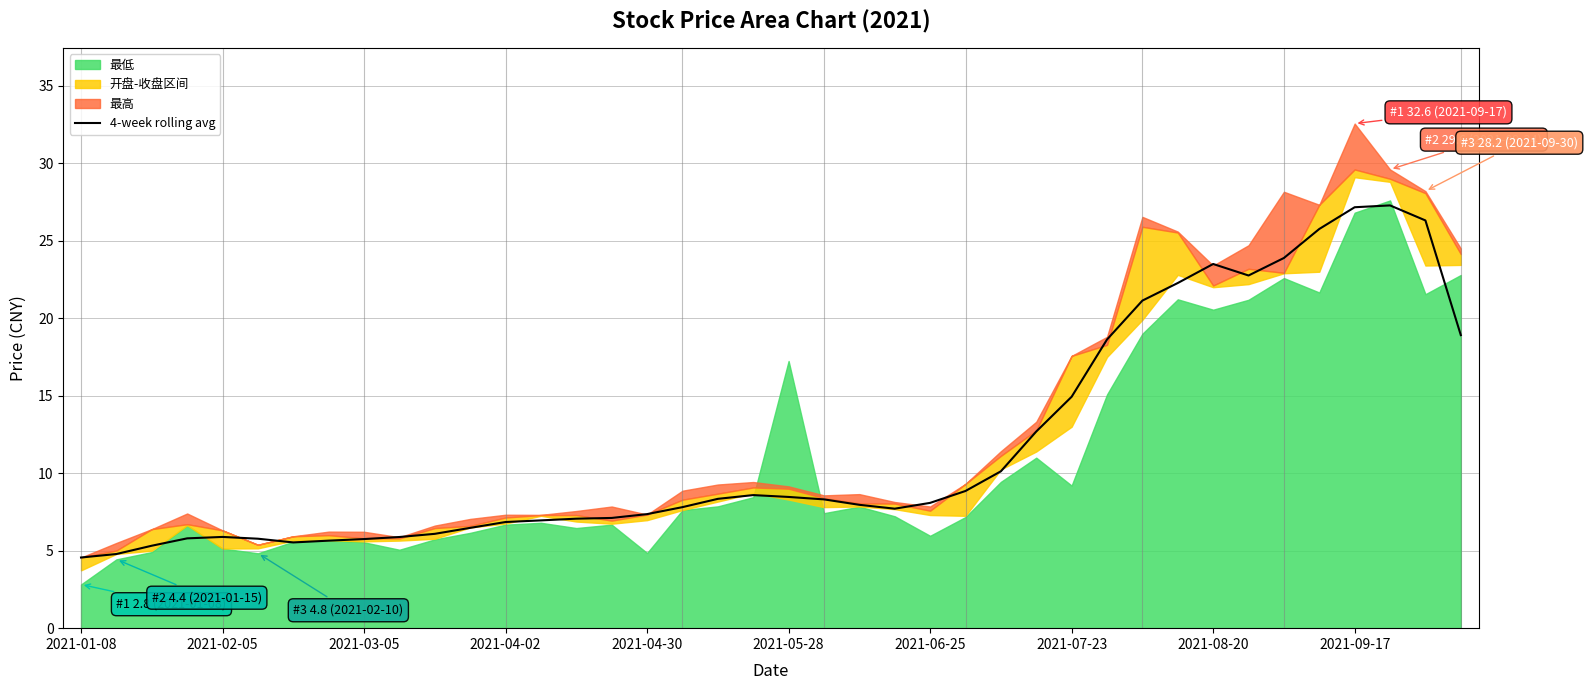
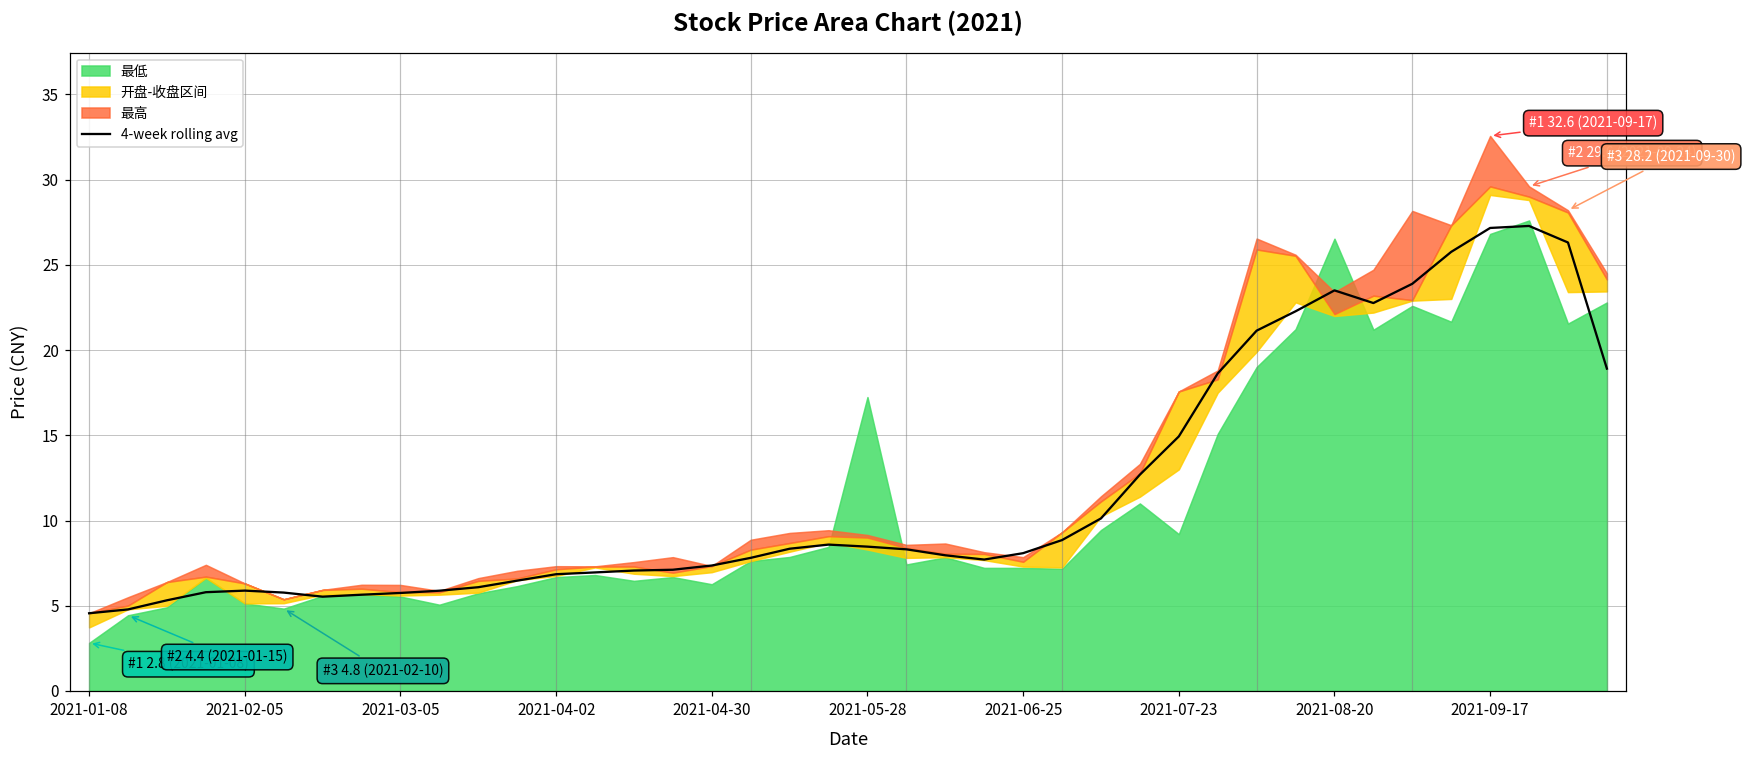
  {
    "4-week rolling avg": {
      "2021-02-05": 5.9,
      "2021-04-02": 6.9,
      "2021-05-28": 8.5,
      "2021-06-25": 8.1,
      "2021-07-23": 14.9,
      "2021-09-17": 27.2
    },
    "最低": {
      "2021-02-05": 5.1,
      "2021-03-05": 5.5,
      "2021-04-02": 6.7,
-     "2021-04-30": 4.9,
+     "2021-04-30": 6.3,
      "2021-05-28": 17.2,
-     "2021-06-25": 6.0,
+     "2021-06-25": 7.2,
      "2021-07-23": 9.2,
-     "2021-08-20": 20.6,
+     "2021-08-20": 26.5,
      "2021-09-17": 26.8
    }
  }
